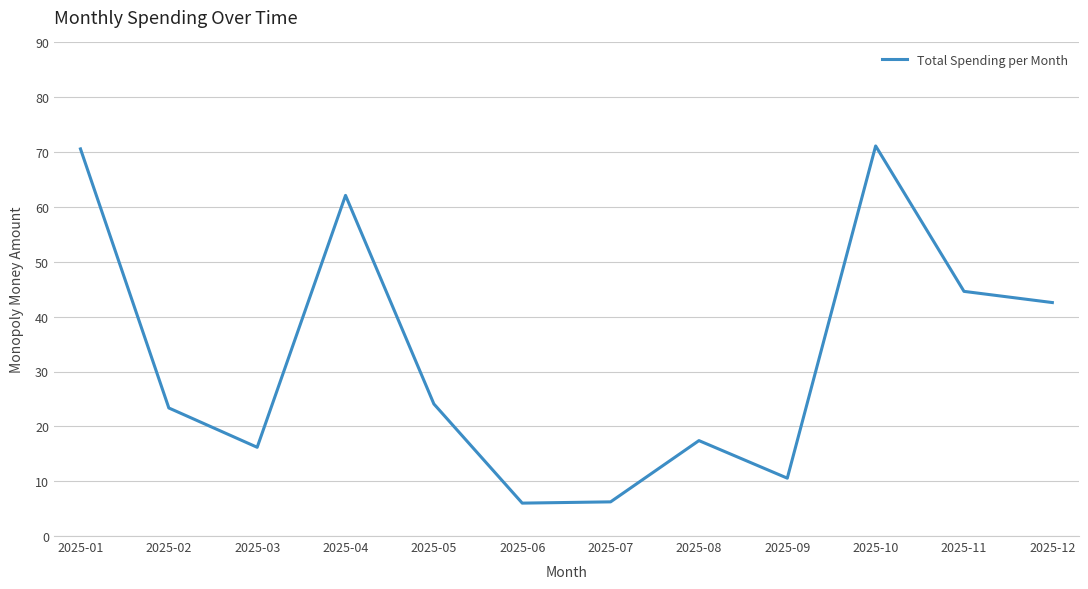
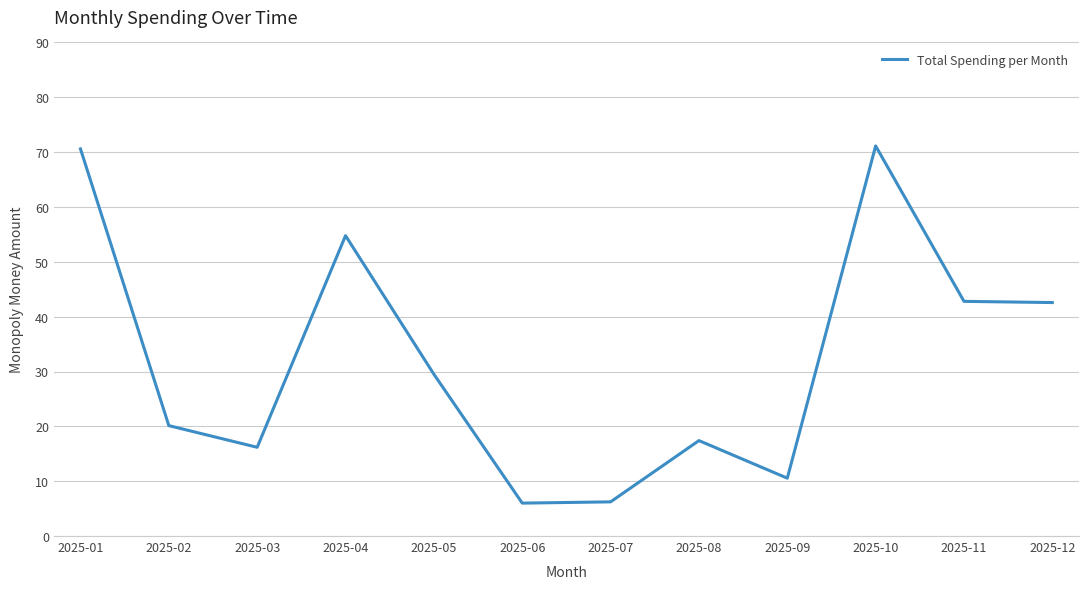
  {
    "2025-01": 71,
-   "2025-02": 23,
+   "2025-02": 20,
    "2025-03": 16,
-   "2025-04": 62,
-   "2025-05": 24,
+   "2025-04": 55,
+   "2025-05": 30,
    "2025-06": 6,
    "2025-07": 6,
    "2025-08": 17,
    "2025-09": 11,
    "2025-10": 71,
-   "2025-11": 45,
+   "2025-11": 43,
    "2025-12": 43
  }
